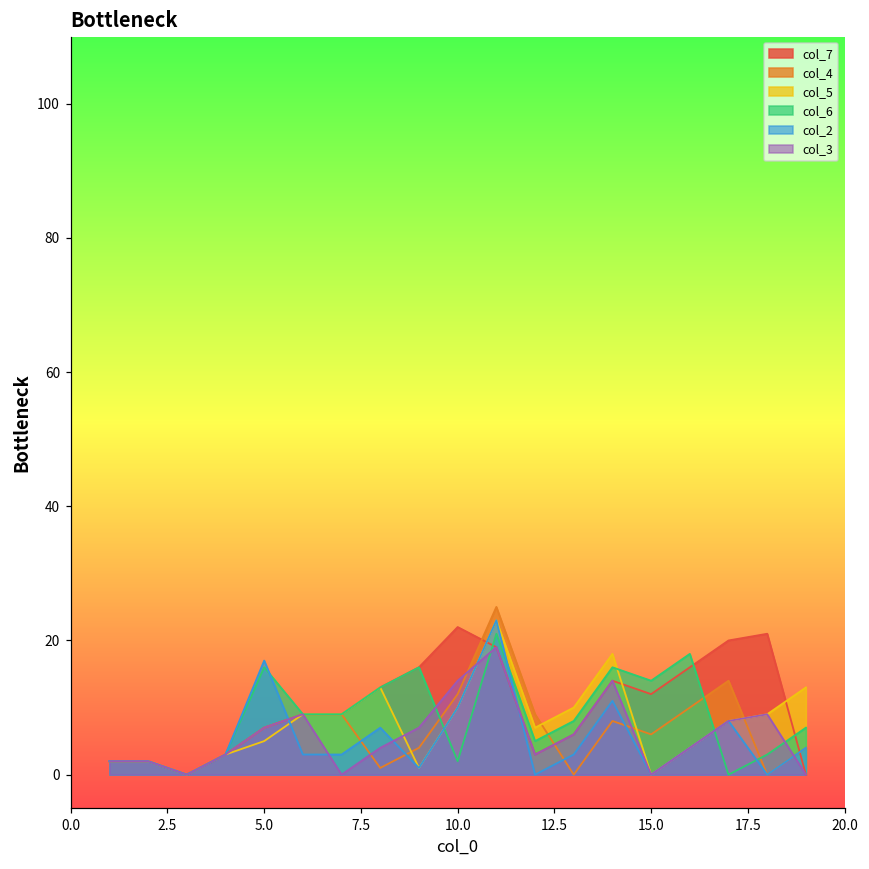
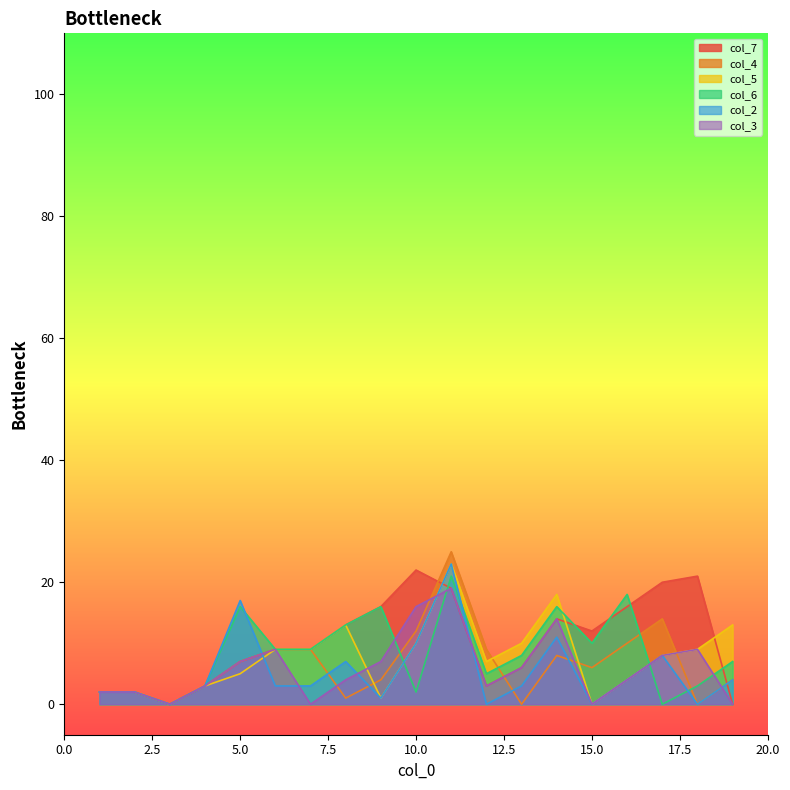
  {
    "col_5": {
      "5.0": 5
    },
    "col_6": {
      "5.0": 16,
      "10.0": 2,
-     "15.0": 14
+     "15.0": 10
    },
    "col_2": {
      "5.0": 17
    },
    "col_3": {
-     "10.0": 14
+     "10.0": 16
    }
  }
